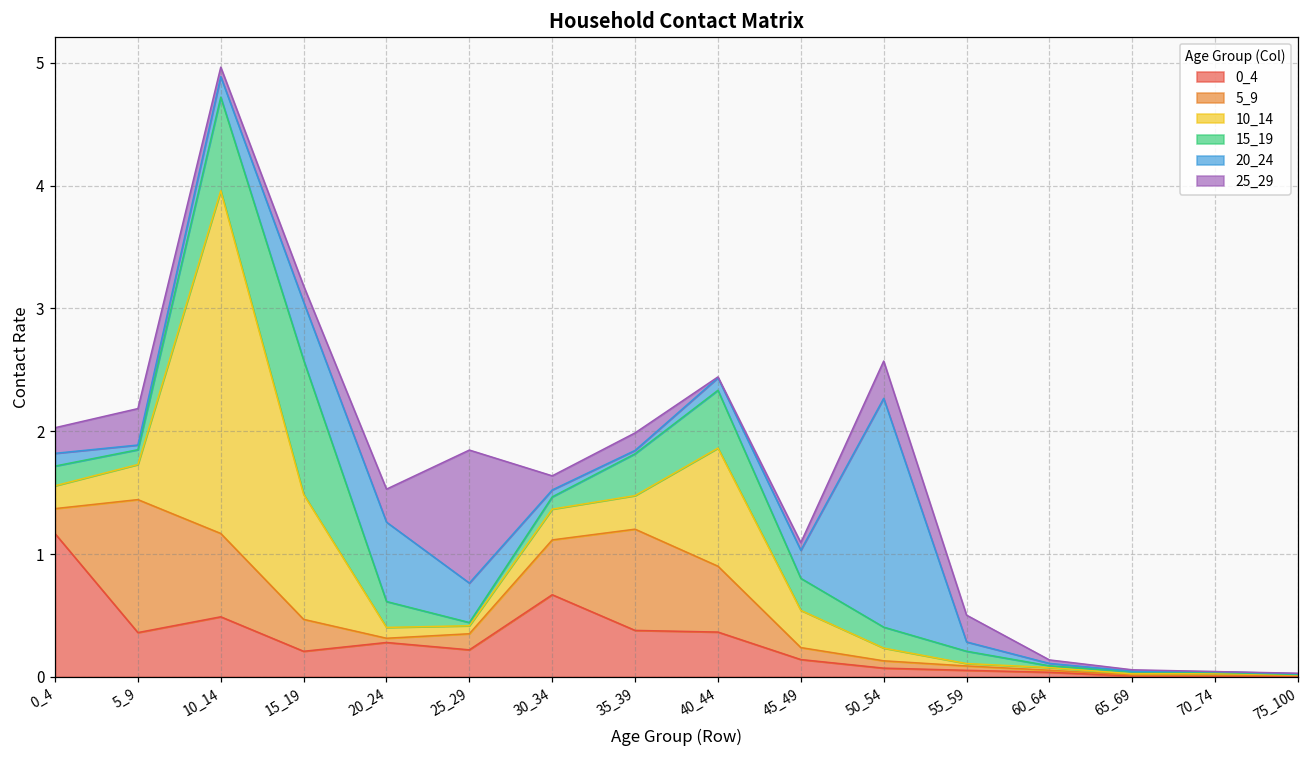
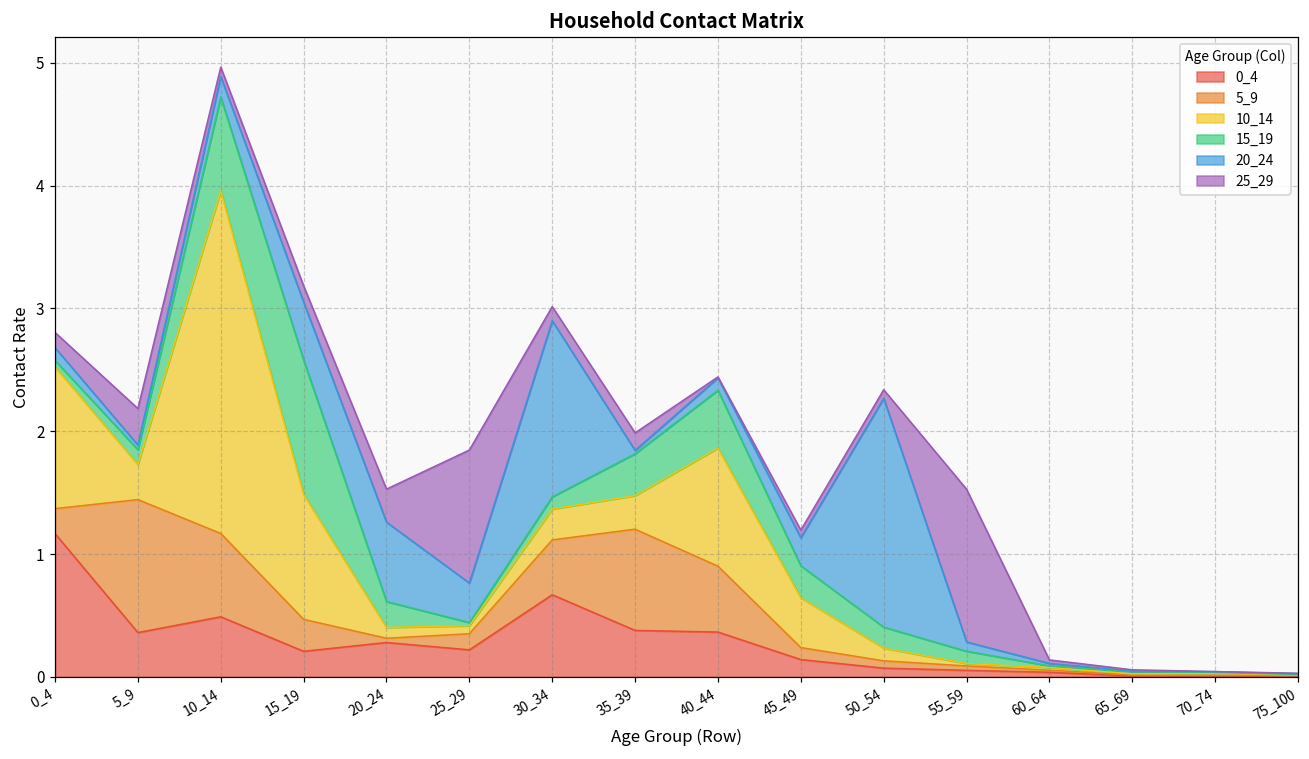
  {
    "10_14": {
-     "0_4": 0.19,
+     "0_4": 1.15,
      "5_9": 0.29,
      "10_14": 2.79,
      "15_19": 1.02,
      "20_24": 0.09,
      "25_29": 0.07,
      "30_34": 0.25,
      "35_39": 0.27,
      "40_44": 0.96,
-     "45_49": 0.30,
+     "45_49": 0.40,
      "50_54": 0.10
    },
    "15_19": {
-     "0_4": 0.16,
+     "0_4": 0.05,
      "5_9": 0.12,
      "10_14": 0.76,
      "15_19": 1.09,
      "20_24": 0.21,
      "25_29": 0.03,
      "30_34": 0.10,
      "35_39": 0.34,
      "40_44": 0.47,
      "45_49": 0.26,
      "50_54": 0.17,
      "55_59": 0.10
    },
    "20_24": {
      "0_4": 0.10,
      "5_9": 0.04,
      "10_14": 0.17,
      "15_19": 0.47,
      "20_24": 0.65,
      "25_29": 0.32,
-     "30_34": 0.06,
+     "30_34": 1.43,
      "35_39": 0.03,
      "45_49": 0.23,
      "50_54": 1.86,
      "55_59": 0.08
    },
    "25_29": {
-     "0_4": 0.21,
+     "0_4": 0.12,
      "5_9": 0.30,
      "10_14": 0.08,
      "15_19": 0.13,
      "20_24": 0.27,
      "25_29": 1.08,
      "30_34": 0.11,
      "35_39": 0.14,
      "45_49": 0.06,
-     "50_54": 0.30,
-     "55_59": 0.22,
+     "50_54": 0.07,
+     "55_59": 1.24,
      "60_64": 0.03
    }
  }
